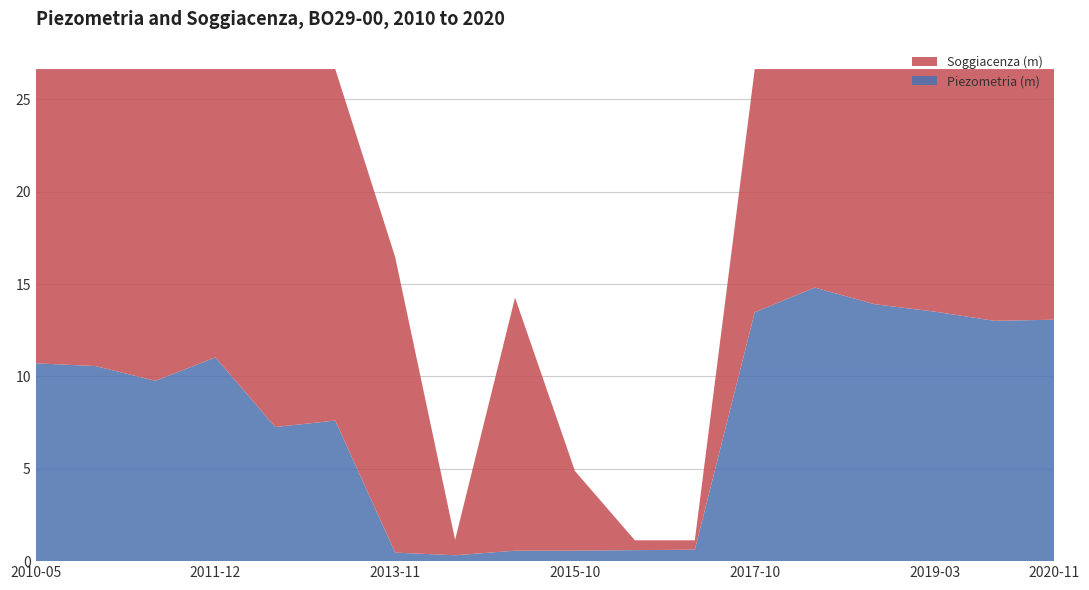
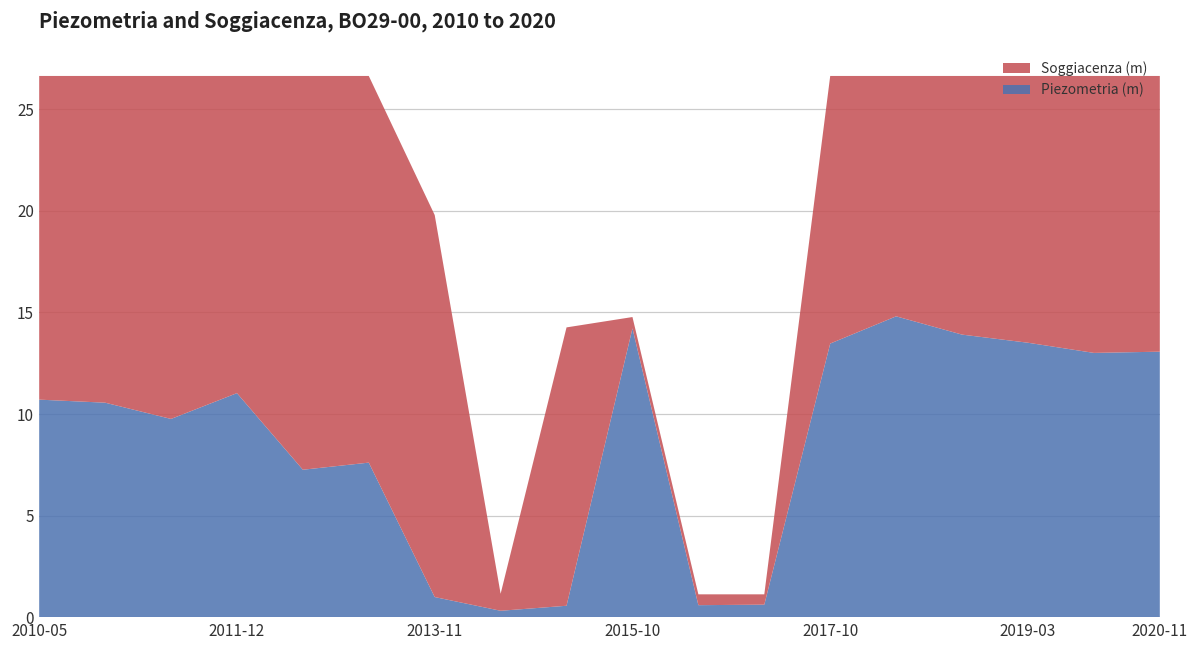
  {
    "Piezometria (m)": {
      "2010-05": 10.7,
      "2011-12": 11.0,
-     "2013-11": 0.5,
-     "2015-10": 0.6,
+     "2013-11": 1.0,
+     "2015-10": 14.2,
      "2017-10": 13.5,
      "2019-03": 13.5,
      "2020-11": 13.1
    },
    "Soggiacenza (m)": {
      "2010-05": 15.9,
      "2011-12": 15.6,
-     "2013-11": 16.0,
-     "2015-10": 4.3,
+     "2013-11": 18.8,
+     "2015-10": 0.6,
      "2017-10": 13.2,
      "2019-03": 13.1,
      "2020-11": 13.6
    }
  }
